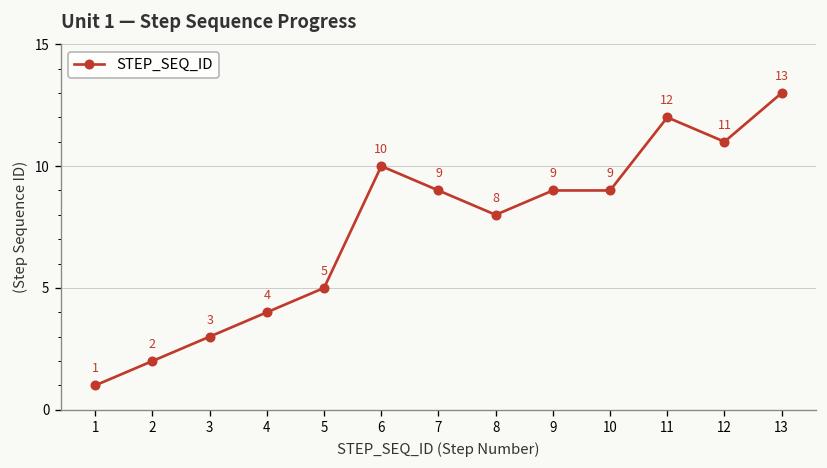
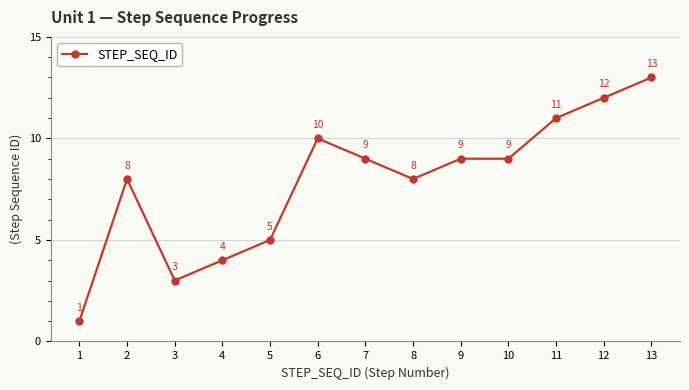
  {
    "1": 1,
-   "2": 2,
+   "2": 8,
    "3": 3,
    "4": 4,
    "5": 5,
    "6": 10,
    "7": 9,
    "8": 8,
    "9": 9,
    "10": 9,
-   "11": 12,
-   "12": 11,
+   "11": 11,
+   "12": 12,
    "13": 13
  }
